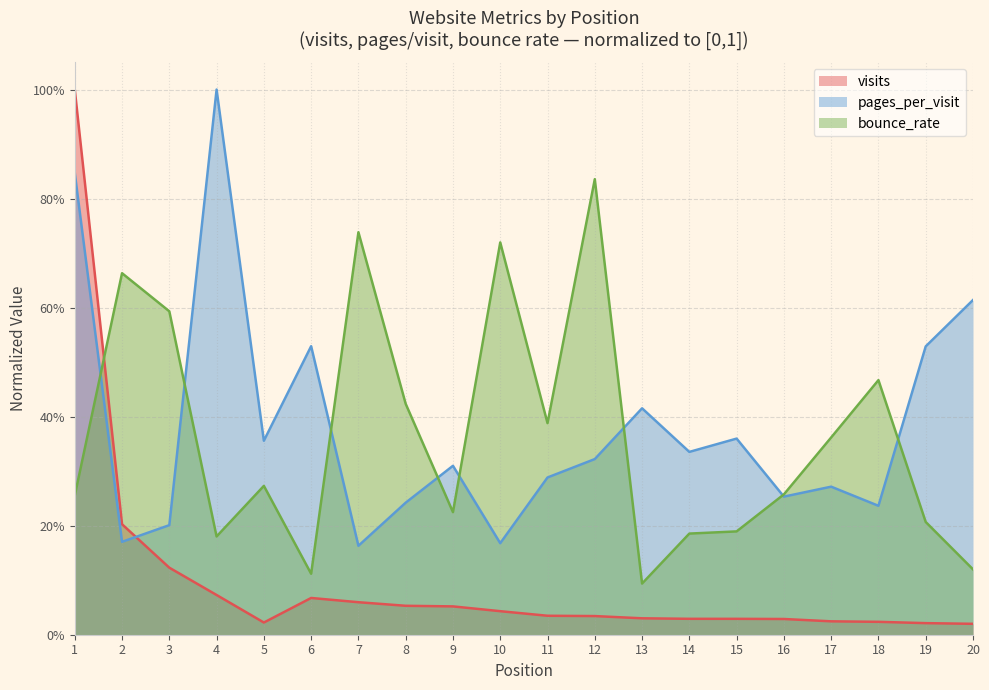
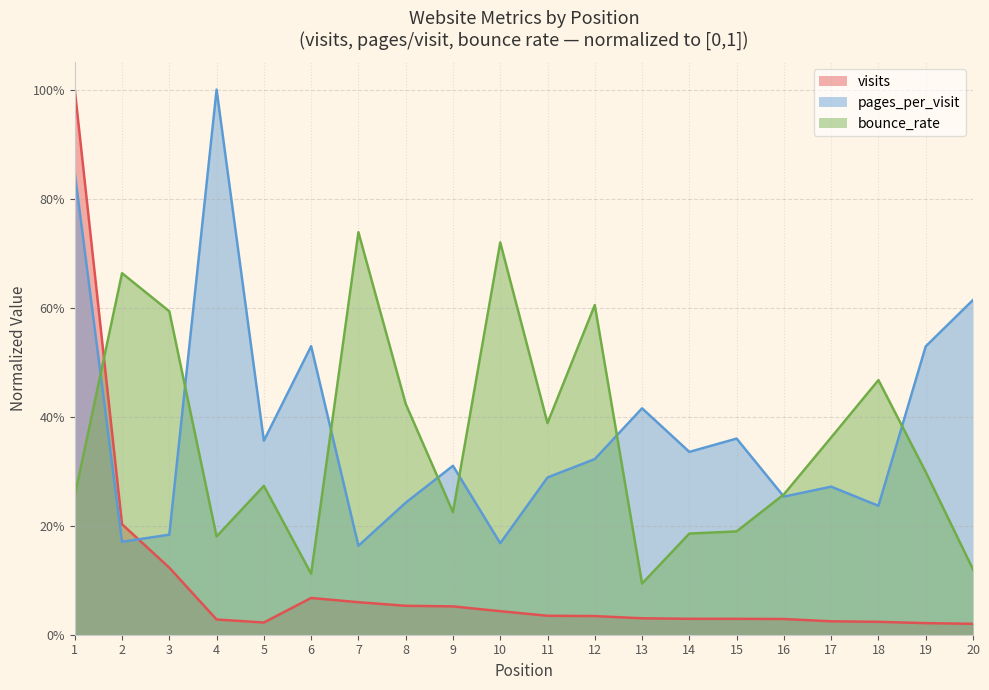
  {
    "visits": {
      "1": "100%",
      "2": "20%",
      "3": "12%",
-     "4": "7%",
+     "4": "3%",
      "5": "2%",
      "6": "7%",
      "7": "6%",
      "8": "5%",
      "9": "5%",
      "10": "4%",
      "11": "3%",
      "12": "3%",
      "13": "3%",
      "14": "3%",
      "15": "3%",
      "16": "3%",
      "17": "2%",
      "18": "2%",
      "19": "2%",
      "20": "2%"
    },
    "pages_per_visit": {
      "1": "85%",
      "2": "17%",
-     "3": "20%",
+     "3": "18%",
      "4": "100%",
      "5": "36%",
      "6": "53%",
      "7": "16%",
      "8": "24%",
      "9": "31%",
      "10": "17%",
      "11": "29%",
      "12": "32%",
      "13": "42%",
      "14": "34%",
      "15": "36%",
      "17": "27%",
      "18": "24%",
      "19": "53%",
      "20": "61%"
    },
    "bounce_rate": {
      "1": "26%",
      "2": "66%",
      "3": "59%",
      "4": "18%",
      "5": "27%",
      "6": "11%",
      "7": "74%",
      "8": "42%",
      "9": "22%",
      "10": "72%",
      "11": "39%",
-     "12": "84%",
+     "12": "60%",
      "13": "9%",
      "14": "19%",
      "15": "19%",
      "17": "36%",
      "18": "47%",
-     "19": "21%",
+     "19": "30%",
      "20": "12%"
    }
  }
